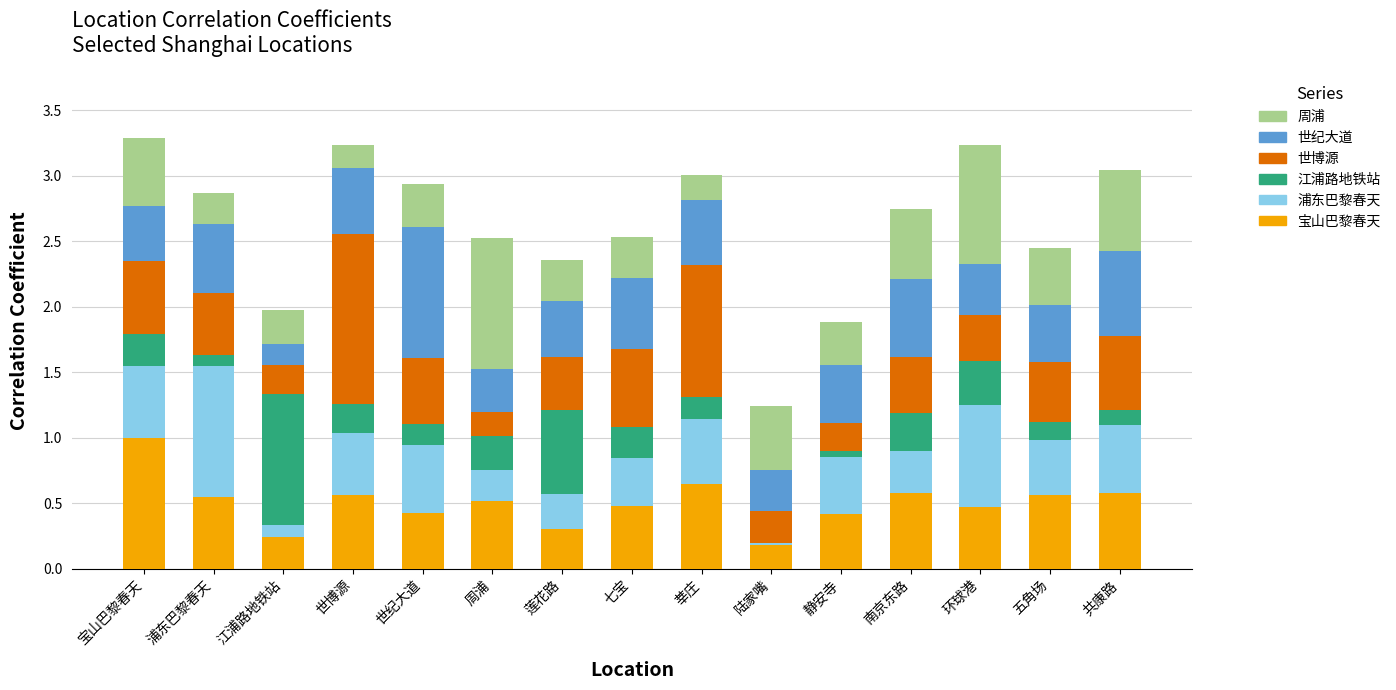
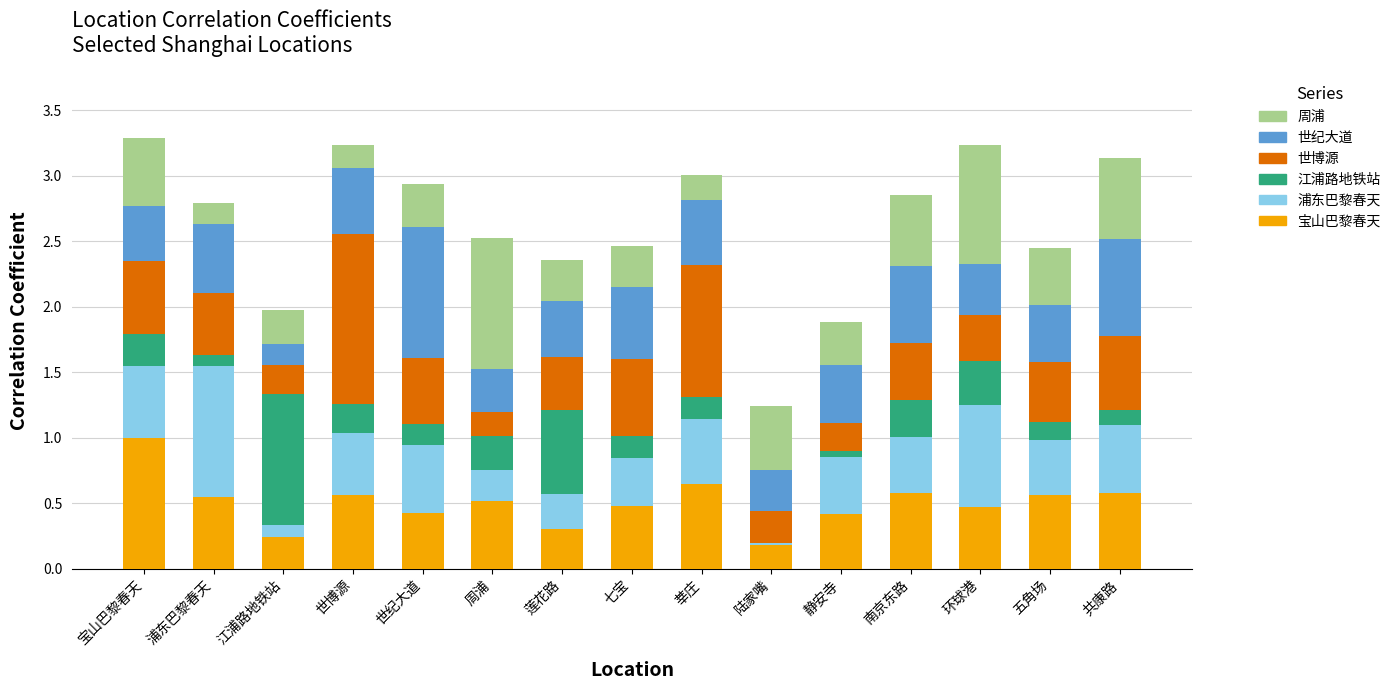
  {
    "宝山巴黎春天": {
      "宝山巴黎春天": 1.00,
      "浦东巴黎春天": 0.54,
      "江浦路地铁站": 0.24,
      "世博源": 0.56,
      "世纪大道": 0.42,
      "周浦": 0.52,
      "莲花路": 0.30,
      "七宝": 0.48,
      "莘庄": 0.64,
      "陆家嘴": 0.18,
      "静安寺": 0.42,
      "南京东路": 0.58,
      "环球港": 0.47,
      "五角场": 0.56,
      "共康路": 0.57
    },
    "浦东巴黎春天": {
      "宝山巴黎春天": 0.54,
      "浦东巴黎春天": 1.00,
      "江浦路地铁站": 0.09,
      "世博源": 0.47,
      "世纪大道": 0.52,
      "周浦": 0.24,
      "莲花路": 0.27,
      "七宝": 0.36,
      "莘庄": 0.50,
      "陆家嘴": 0.02,
      "静安寺": 0.43,
-     "南京东路": 0.32,
+     "南京东路": 0.43,
      "环球港": 0.78,
      "五角场": 0.42,
      "共康路": 0.52
    },
    "江浦路地铁站": {
      "宝山巴黎春天": 0.24,
      "浦东巴黎春天": 0.09,
      "江浦路地铁站": 1.00,
      "世博源": 0.22,
      "世纪大道": 0.16,
      "周浦": 0.26,
      "莲花路": 0.64,
-     "七宝": 0.24,
+     "七宝": 0.17,
      "莘庄": 0.17,
      "陆家嘴": 0.00,
      "静安寺": 0.05,
      "南京东路": 0.28,
      "环球港": 0.34,
      "五角场": 0.14,
      "共康路": 0.12
    },
    "世博源": {
      "宝山巴黎春天": 0.56,
      "浦东巴黎春天": 0.47,
      "江浦路地铁站": 0.22,
      "世博源": 1.30,
      "世纪大道": 0.50,
      "周浦": 0.18,
      "莲花路": 0.41,
      "七宝": 0.59,
      "莘庄": 1.00,
      "陆家嘴": 0.24,
      "静安寺": 0.22,
      "南京东路": 0.43,
      "环球港": 0.35,
      "五角场": 0.45,
      "共康路": 0.57
    },
    "世纪大道": {
      "宝山巴黎春天": 0.42,
      "浦东巴黎春天": 0.52,
      "江浦路地铁站": 0.16,
      "世博源": 0.50,
      "世纪大道": 1.00,
      "周浦": 0.34,
      "莲花路": 0.43,
      "七宝": 0.54,
      "莘庄": 0.50,
      "陆家嘴": 0.31,
      "静安寺": 0.44,
      "南京东路": 0.59,
      "环球港": 0.38,
      "五角场": 0.44,
-     "共康路": 0.65
+     "共康路": 0.74
    },
    "周浦": {
      "宝山巴黎春天": 0.52,
-     "浦东巴黎春天": 0.24,
+     "浦东巴黎春天": 0.16,
      "江浦路地铁站": 0.26,
      "世博源": 0.18,
      "世纪大道": 0.34,
      "周浦": 1.00,
      "莲花路": 0.31,
      "七宝": 0.31,
      "莘庄": 0.20,
      "陆家嘴": 0.49,
      "静安寺": 0.33,
      "南京东路": 0.54,
      "环球港": 0.91,
      "五角场": 0.44,
      "共康路": 0.62
    }
  }
